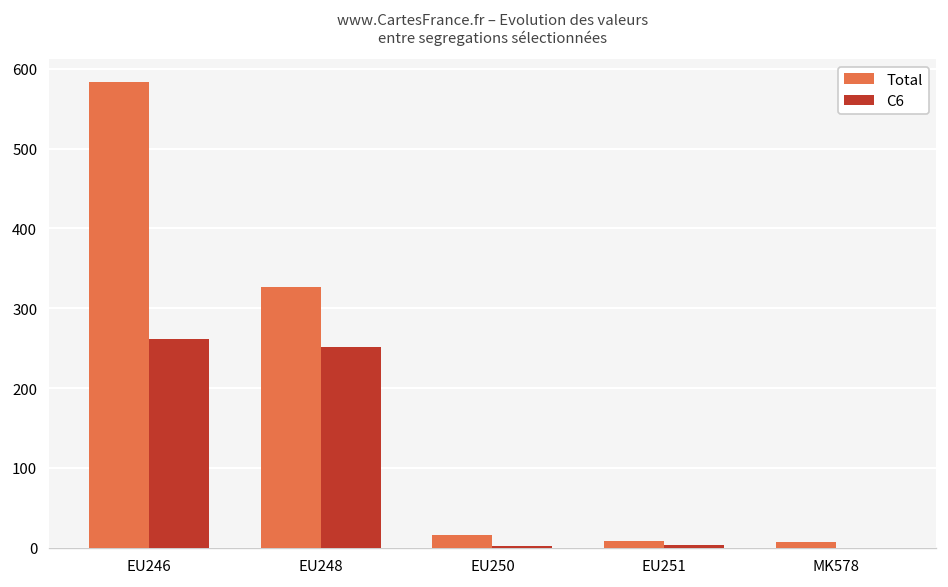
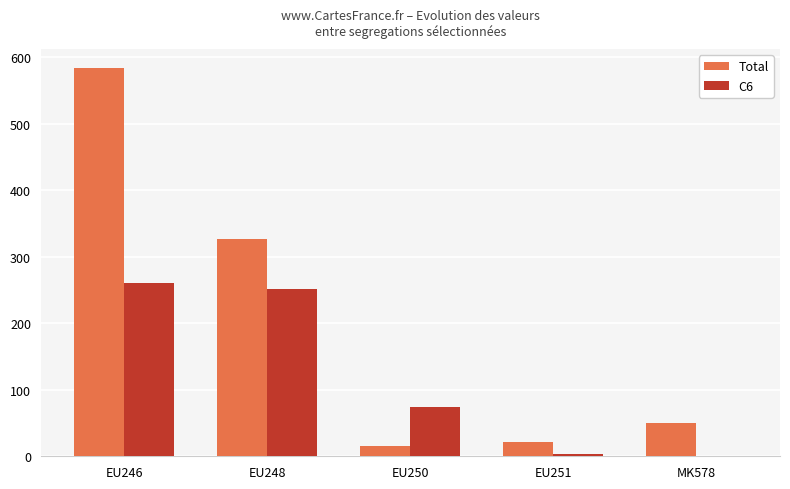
  {
    "Total": {
      "EU246": 580,
      "EU248": 330,
      "EU250": 20,
-     "EU251": 10,
-     "MK578": 10
+     "EU251": 20,
+     "MK578": 50
    },
    "C6": {
      "EU246": 260,
      "EU248": 250,
-     "EU250": 0,
+     "EU250": 70,
      "MK578": 0
    }
  }
